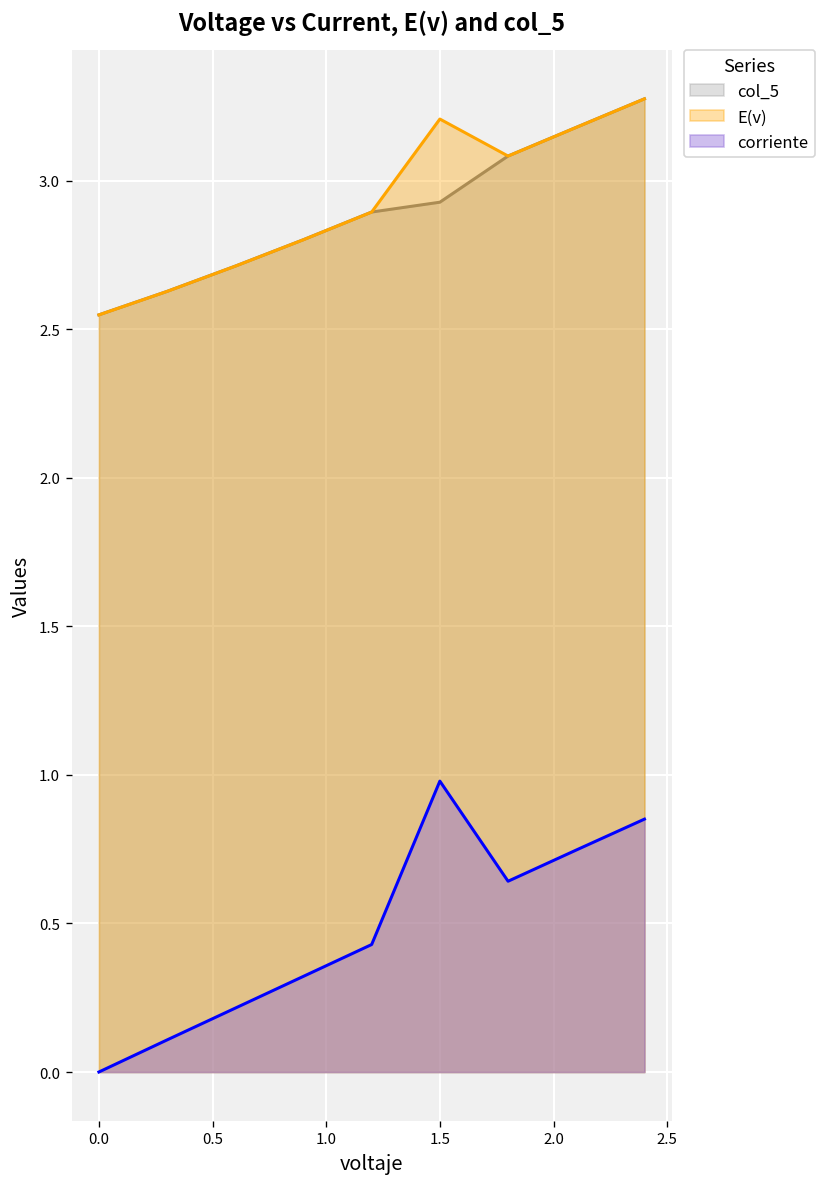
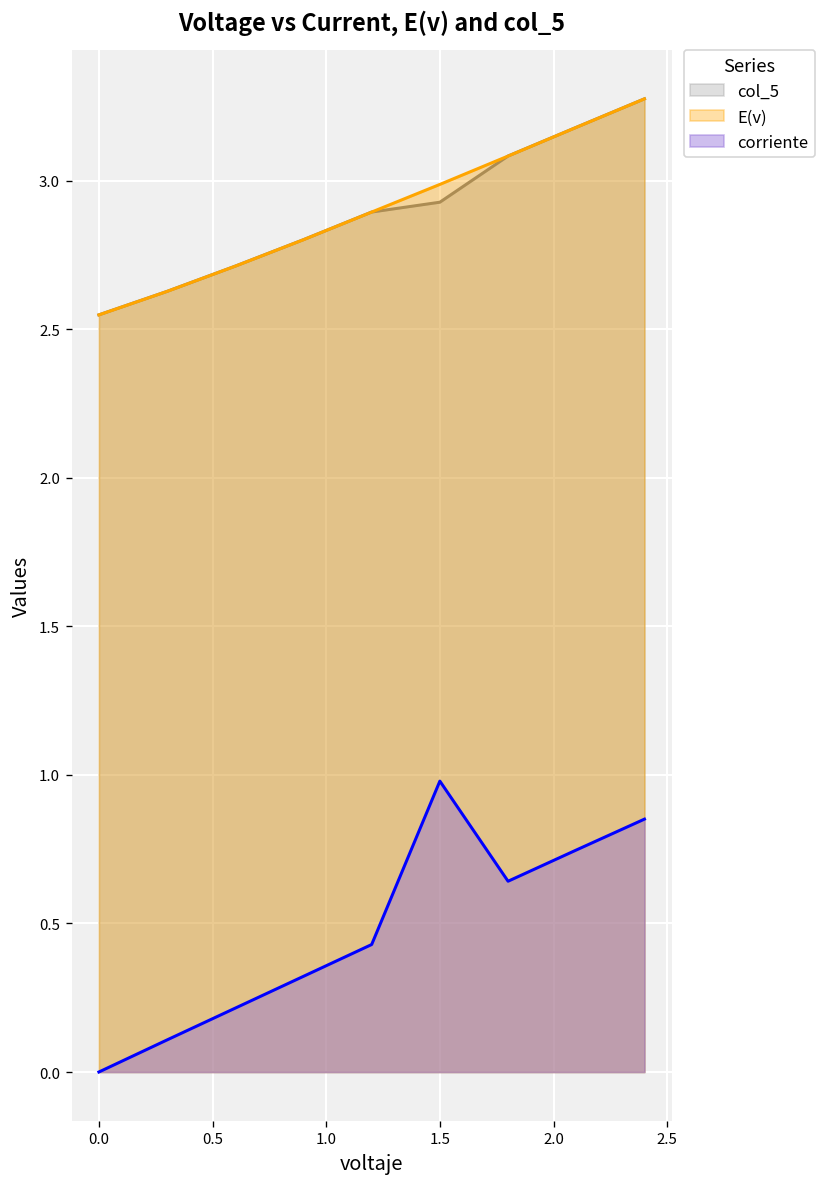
  {
    "E(v)": {
-     "1.5": 3.21
+     "1.5": 2.99
    }
  }
